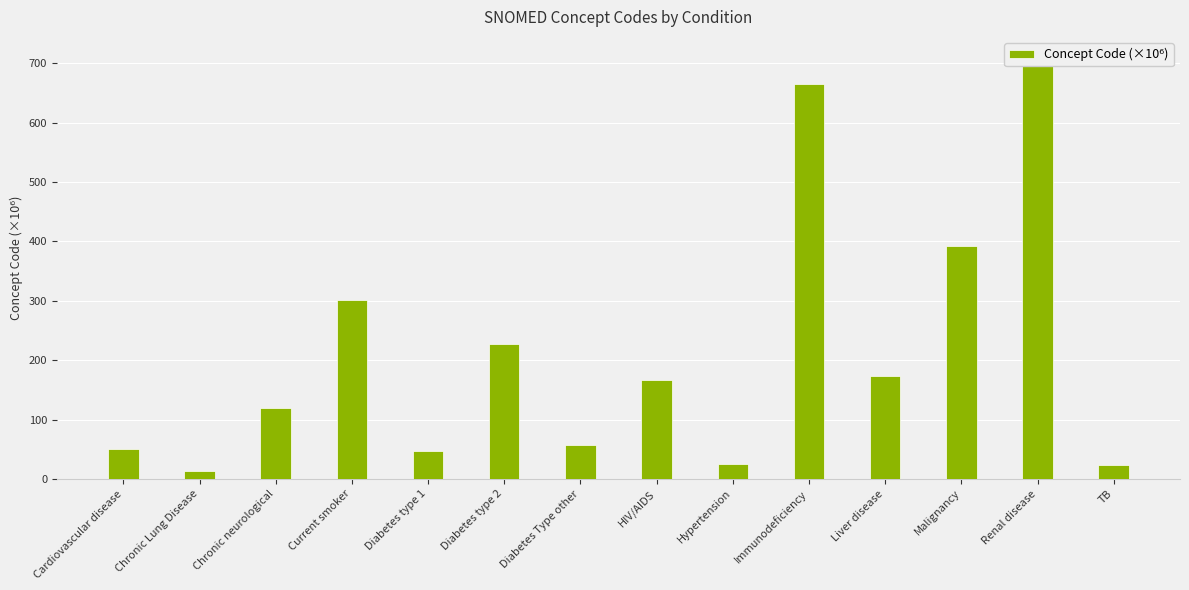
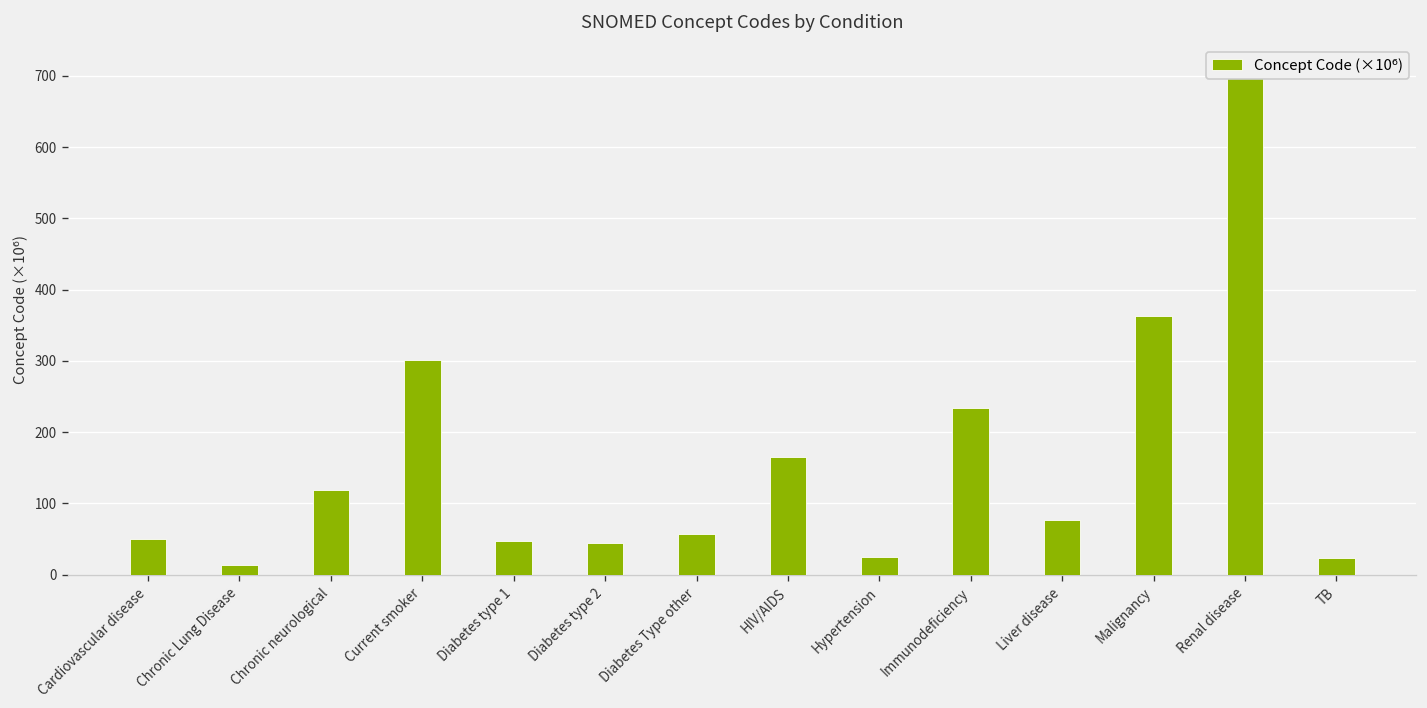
  {
    "Cardiovascular disease": 50,
    "Chronic Lung Disease": 10,
    "Chronic neurological": 120,
    "Current smoker": 300,
    "Diabetes type 1": 50,
-   "Diabetes type 2": 230,
+   "Diabetes type 2": 40,
    "Diabetes Type other": 60,
    "HIV/AIDS": 170,
    "Hypertension": 20,
-   "Immunodeficiency": 670,
-   "Liver disease": 170,
-   "Malignancy": 390,
+   "Immunodeficiency": 230,
+   "Liver disease": 80,
+   "Malignancy": 360,
    "TB": 20
  }
